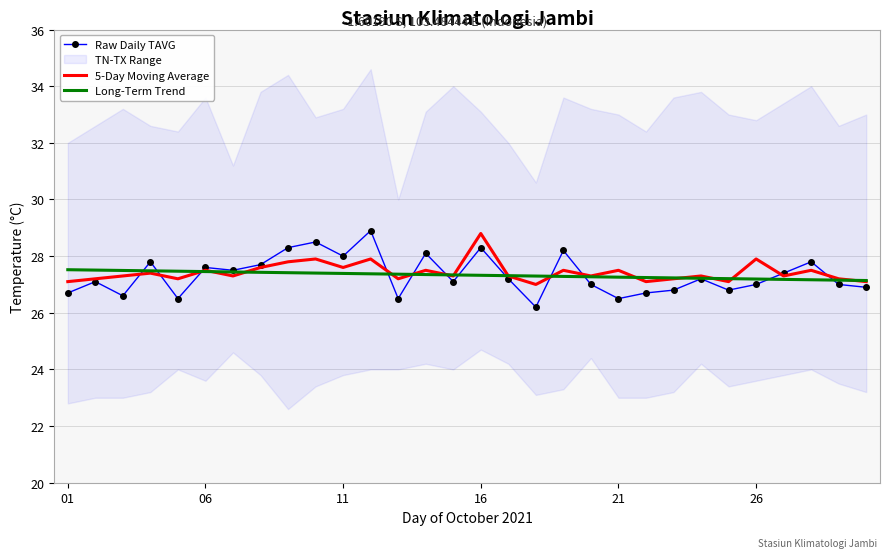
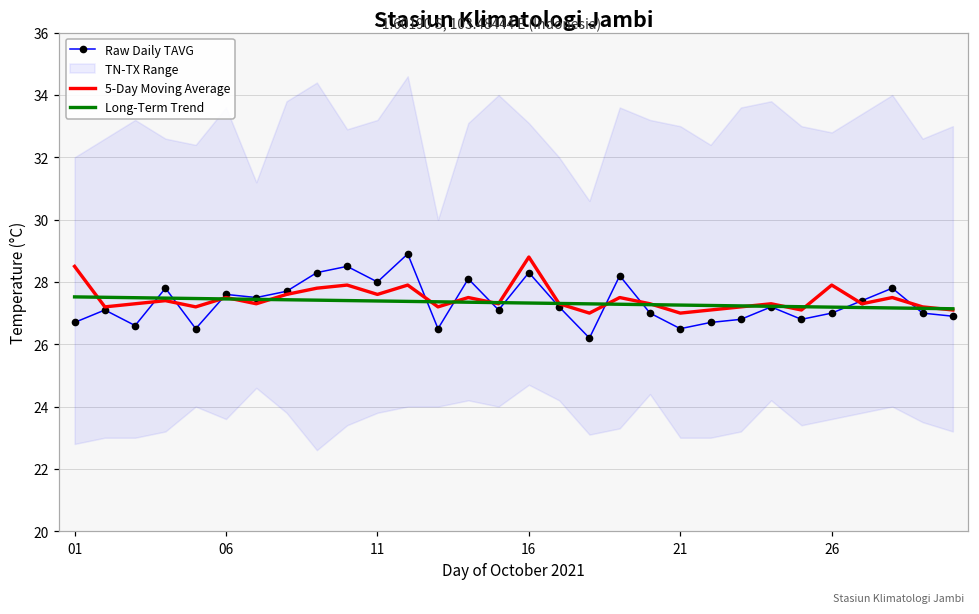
  {
    "5-Day Moving Average": {
-     "01": 27.1,
+     "01": 28.5,
      "11": 27.6,
      "16": 28.8,
-     "21": 27.5,
+     "21": 27.0,
      "26": 27.9
    },
    "Long-Term Trend": {
      "01": 27.5,
      "11": 27.4,
      "16": 27.3,
      "21": 27.3,
      "26": 27.2
    }
  }
